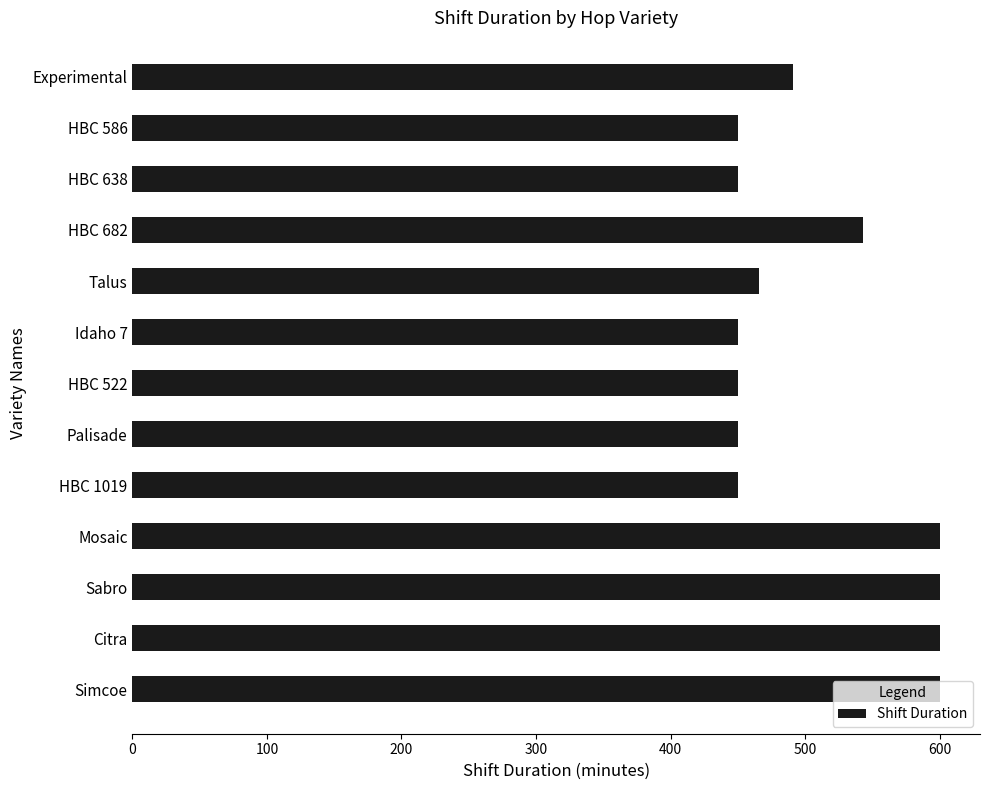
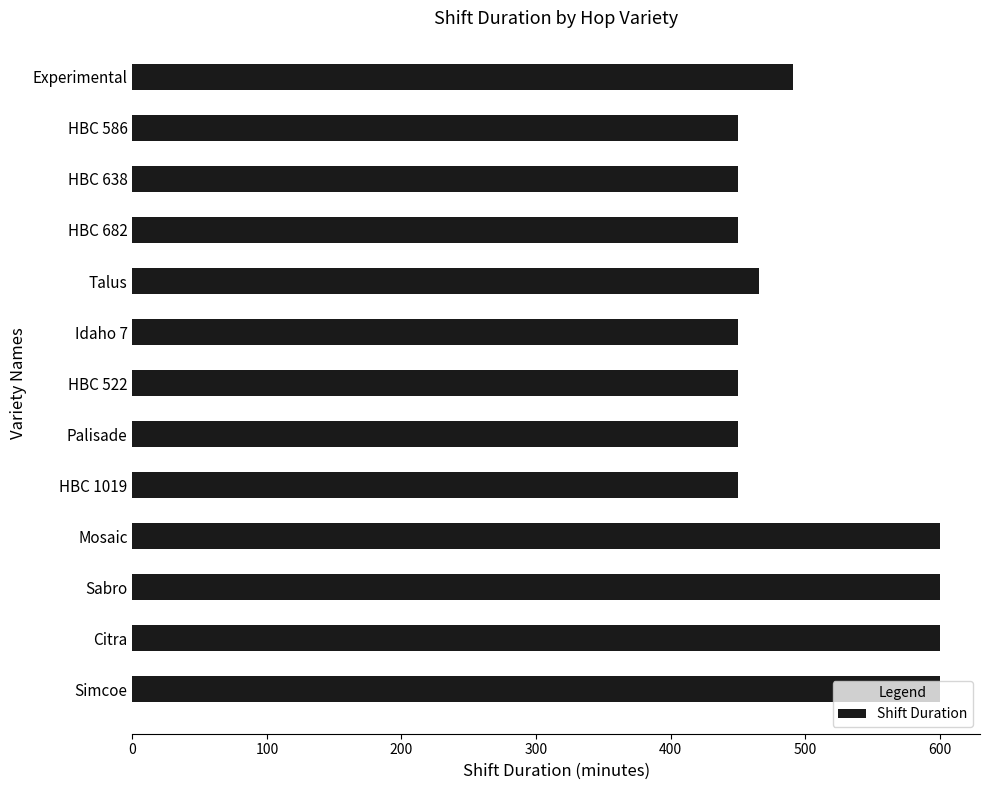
  {
    "Experimental": 491,
    "HBC 586": 450,
    "HBC 638": 450,
-   "HBC 682": 543,
+   "HBC 682": 450,
    "Talus": 466,
    "Idaho 7": 450,
    "HBC 522": 450,
    "Palisade": 450,
    "HBC 1019": 450,
    "Mosaic": 600,
    "Sabro": 600,
    "Citra": 600
  }
